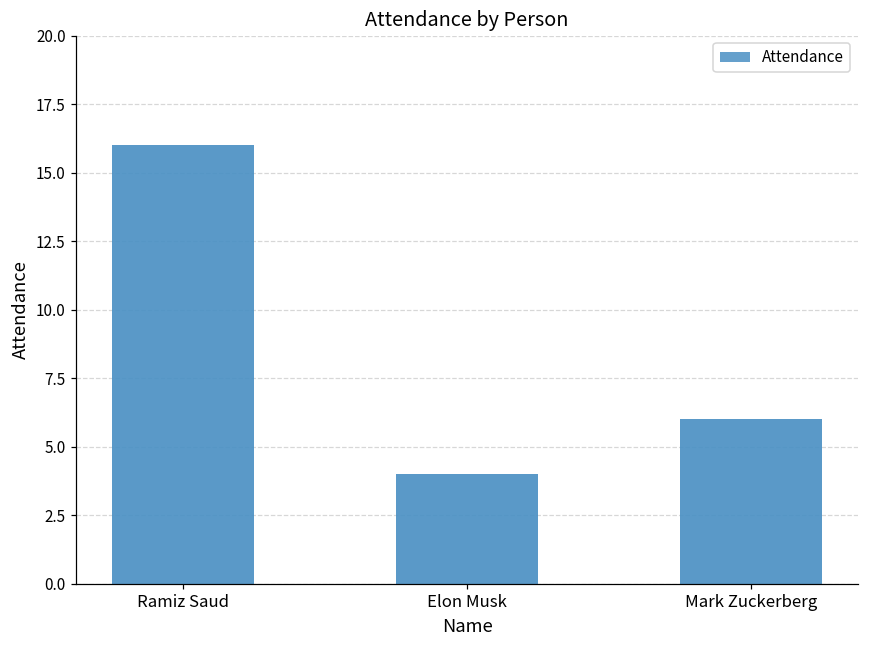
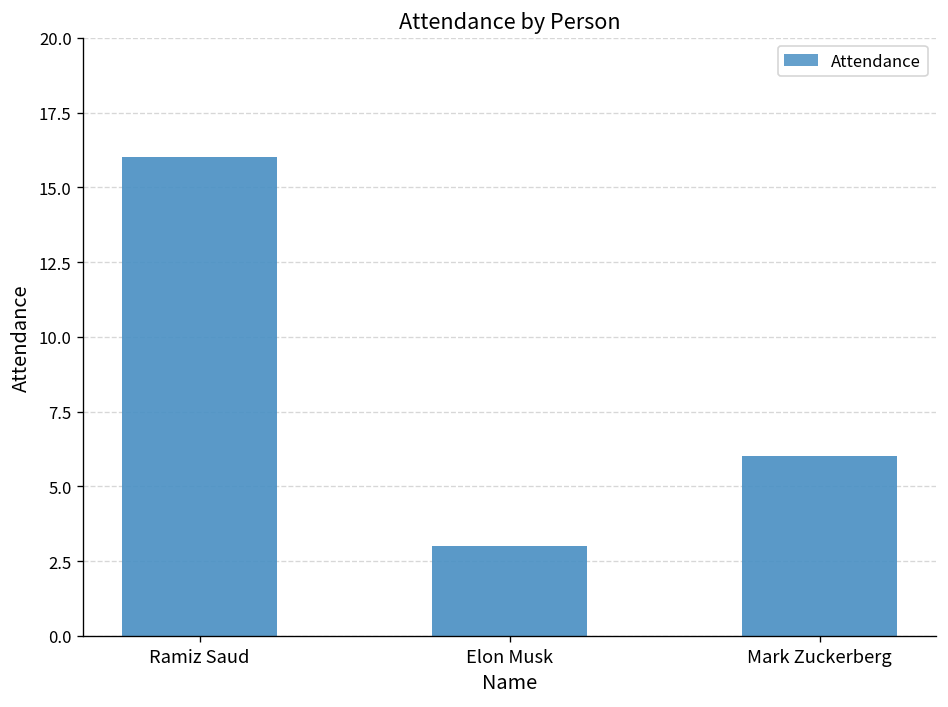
  {
    "Ramiz Saud": 16,
-   "Elon Musk": 4,
+   "Elon Musk": 3,
    "Mark Zuckerberg": 6
  }
